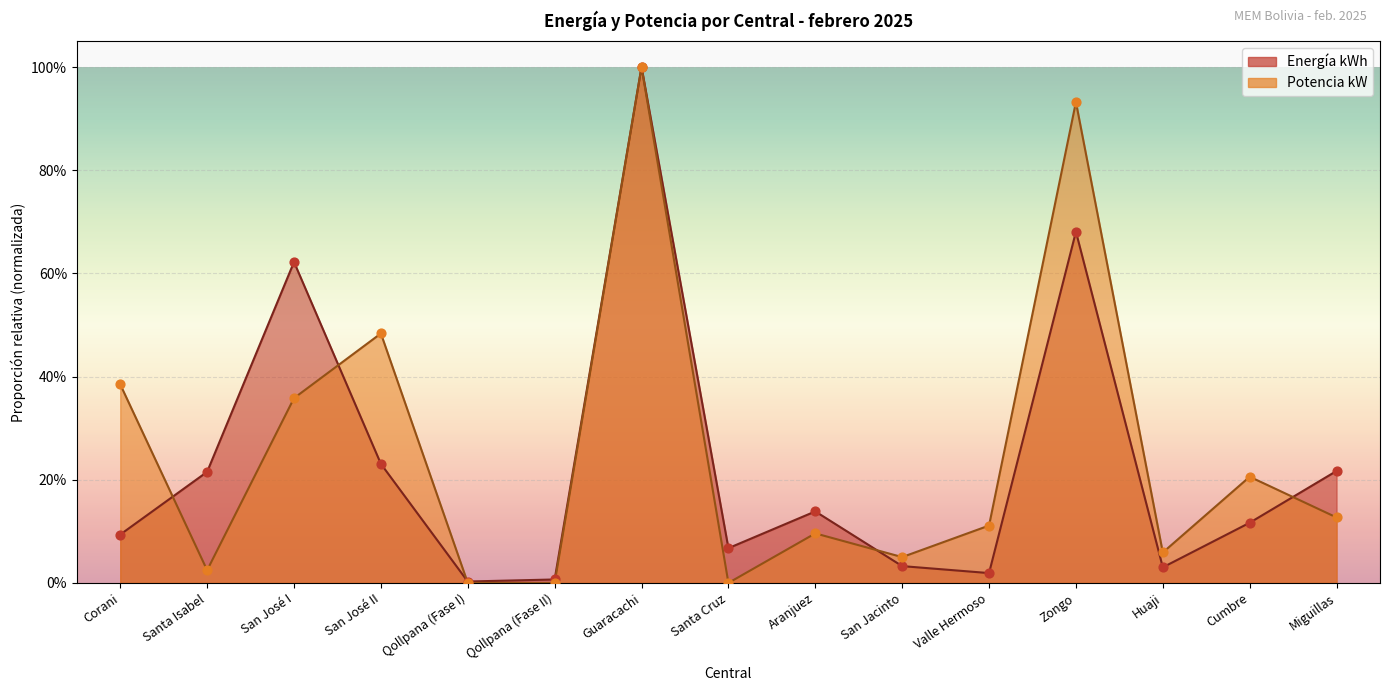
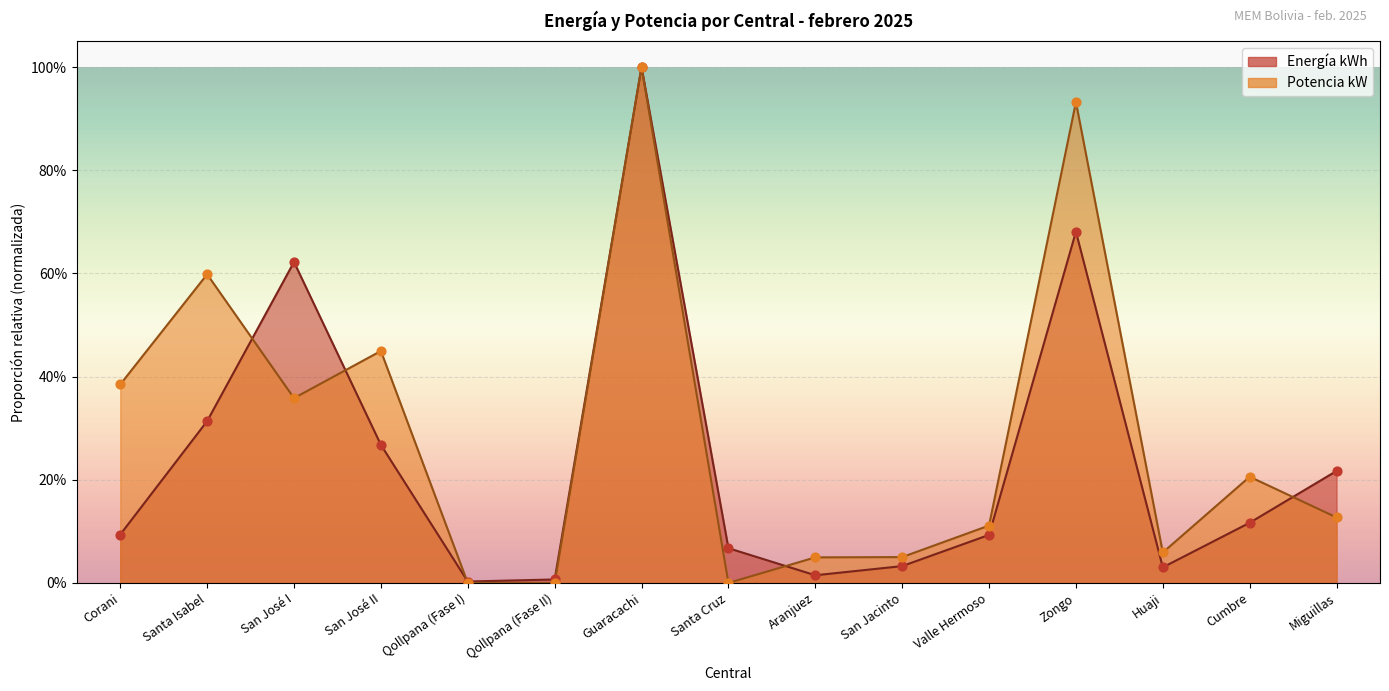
  {
    "Energía kWh": {
      "Corani": "9%",
-     "Santa Isabel": "22%",
+     "Santa Isabel": "31%",
      "San José I": "62%",
-     "San José II": "23%",
+     "San José II": "27%",
      "Qollpana (Fase II)": "1%",
      "Santa Cruz": "7%",
-     "Aranjuez": "14%",
+     "Aranjuez": "1%",
      "San Jacinto": "3%",
-     "Valle Hermoso": "2%",
+     "Valle Hermoso": "9%",
      "Zongo": "68%",
      "Huaji": "3%",
      "Cumbre": "12%",
      "Miguillas": "22%"
    },
    "Potencia kW": {
      "Corani": "38%",
-     "Santa Isabel": "2%",
+     "Santa Isabel": "60%",
      "San José I": "36%",
-     "San José II": "48%",
+     "San José II": "45%",
      "Qollpana (Fase II)": "0%",
      "Santa Cruz": "0%",
-     "Aranjuez": "10%",
+     "Aranjuez": "5%",
      "San Jacinto": "5%",
      "Valle Hermoso": "11%",
      "Zongo": "93%",
      "Huaji": "6%",
      "Cumbre": "21%",
      "Miguillas": "13%"
    }
  }
